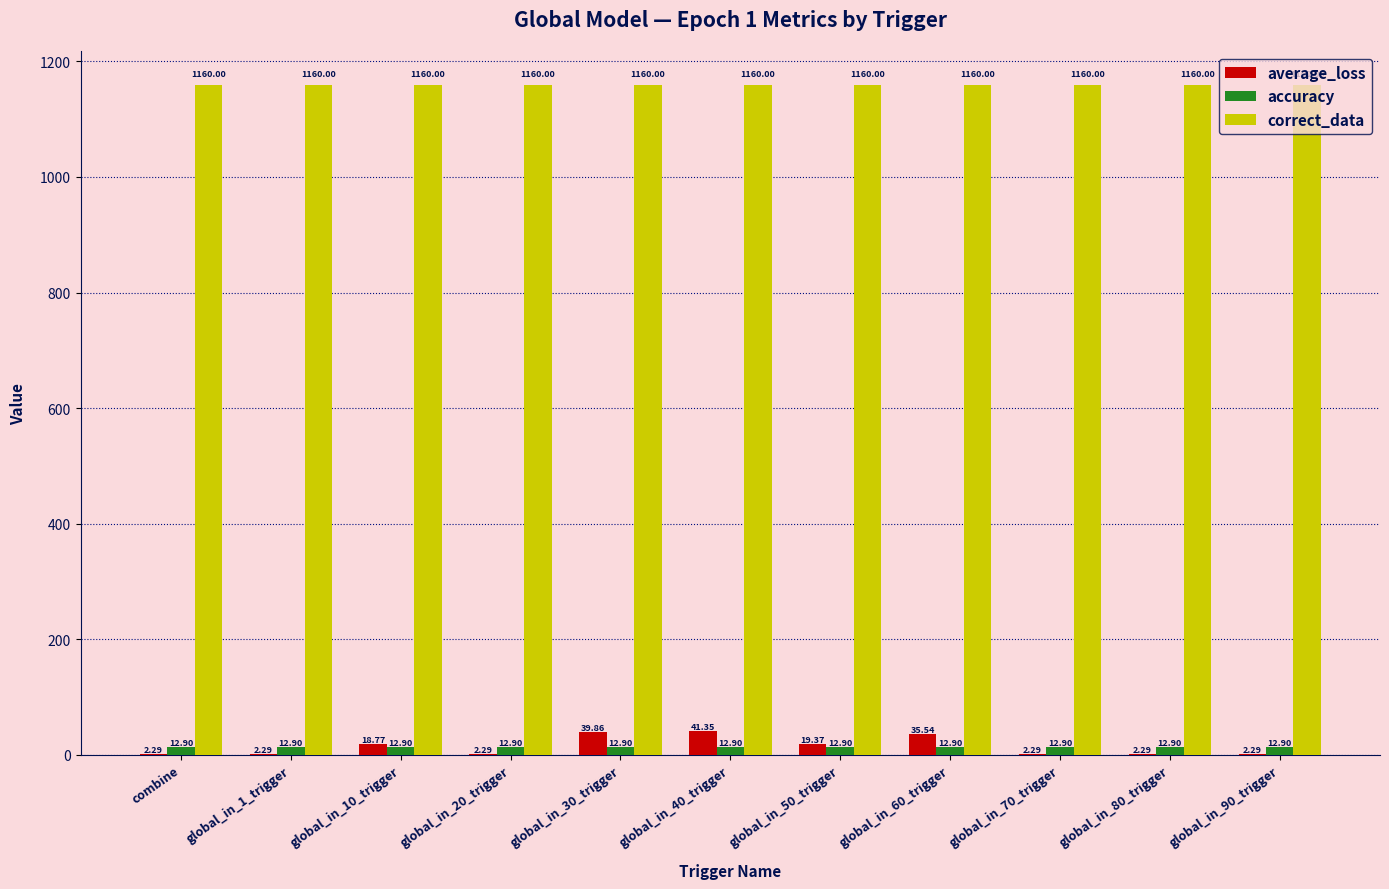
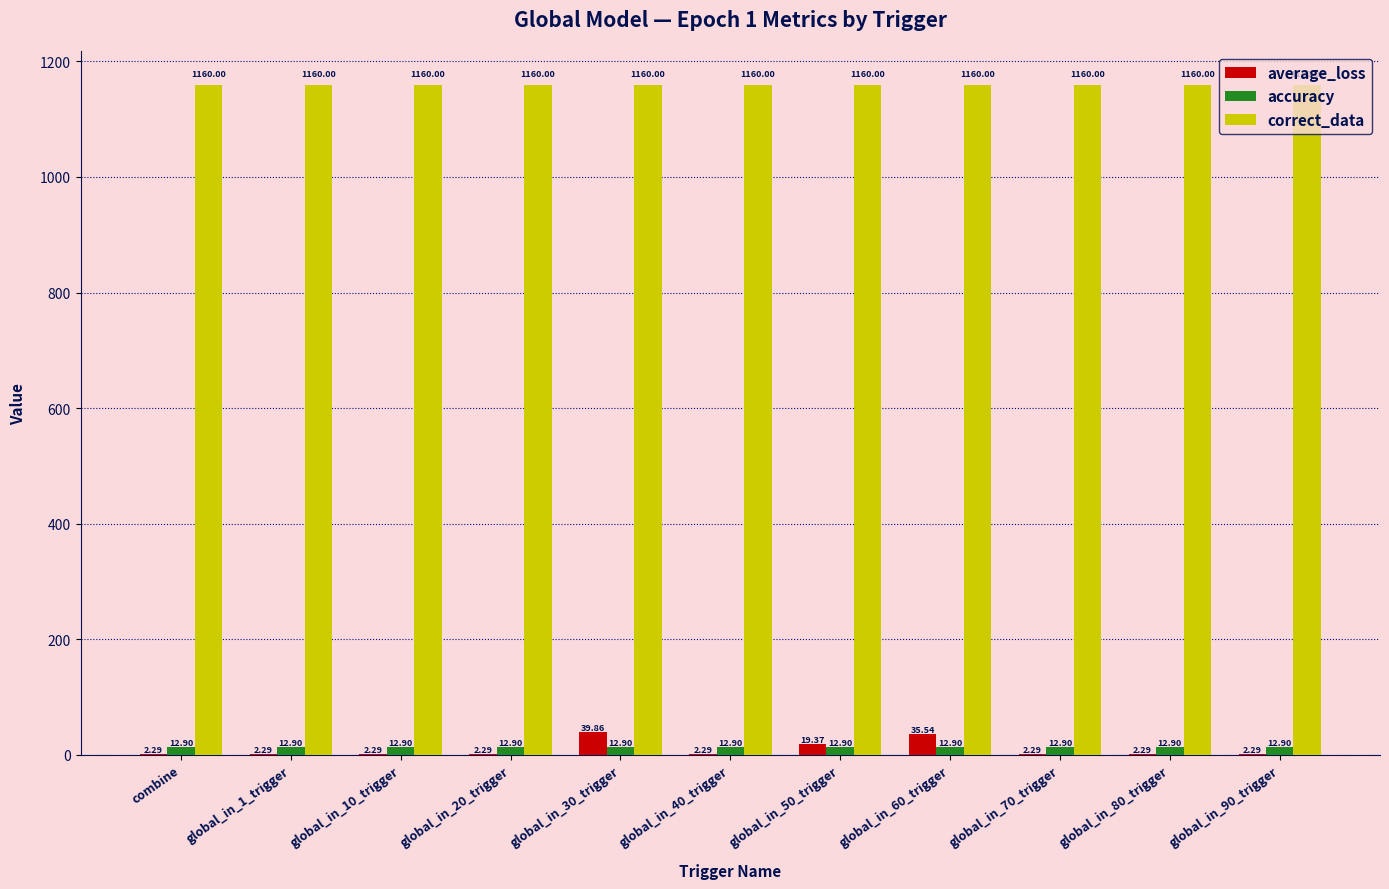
  {
    "average_loss": {
      "combine": 2.29,
      "global_in_1_trigger": 2.29,
-     "global_in_10_trigger": 18.77,
+     "global_in_10_trigger": 2.29,
      "global_in_20_trigger": 2.29,
      "global_in_30_trigger": 39.86,
-     "global_in_40_trigger": 41.35,
+     "global_in_40_trigger": 2.29,
      "global_in_50_trigger": 19.37,
      "global_in_60_trigger": 35.54,
      "global_in_70_trigger": 2.29,
      "global_in_80_trigger": 2.29,
      "global_in_90_trigger": 2.29
    },
    "accuracy": {
      "combine": 12.90,
      "global_in_1_trigger": 12.90,
      "global_in_10_trigger": 12.90,
      "global_in_20_trigger": 12.90,
      "global_in_30_trigger": 12.90,
      "global_in_40_trigger": 12.90,
      "global_in_50_trigger": 12.90,
      "global_in_60_trigger": 12.90,
      "global_in_70_trigger": 12.90,
      "global_in_80_trigger": 12.90,
      "global_in_90_trigger": 12.90
    },
    "correct_data": {
      "combine": 1160.00,
      "global_in_1_trigger": 1160.00,
      "global_in_10_trigger": 1160.00,
      "global_in_20_trigger": 1160.00,
      "global_in_30_trigger": 1160.00,
      "global_in_40_trigger": 1160.00,
      "global_in_50_trigger": 1160.00,
      "global_in_60_trigger": 1160.00,
      "global_in_70_trigger": 1160.00,
      "global_in_80_trigger": 1160.00
    }
  }
